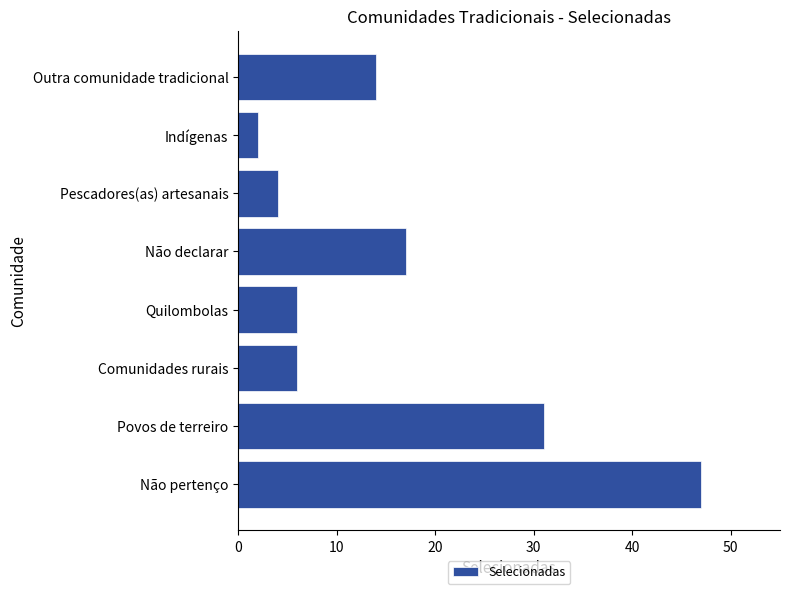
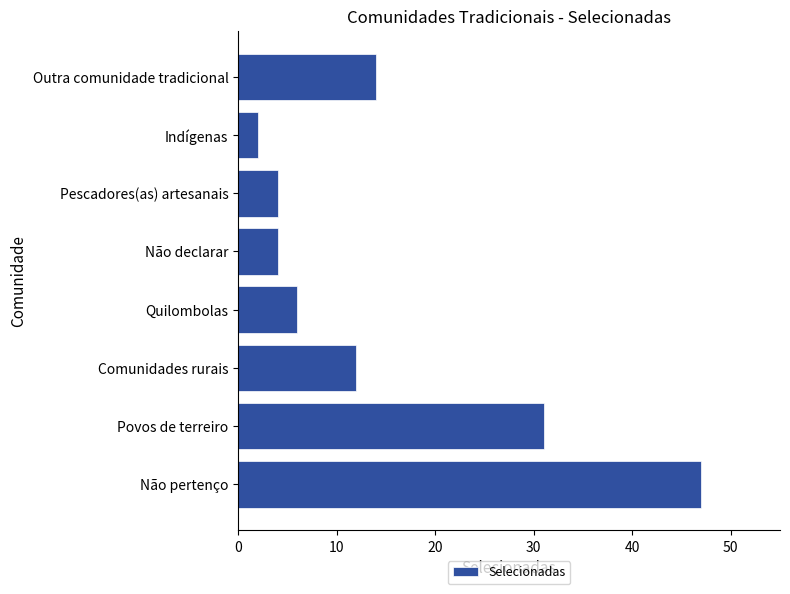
  {
    "Outra comunidade tradicional": 14,
    "Indígenas": 2,
    "Pescadores(as) artesanais": 4,
-   "Não declarar": 17,
+   "Não declarar": 4,
    "Quilombolas": 6,
-   "Comunidades rurais": 6,
+   "Comunidades rurais": 12,
    "Povos de terreiro": 31,
    "Não pertenço": 47
  }
